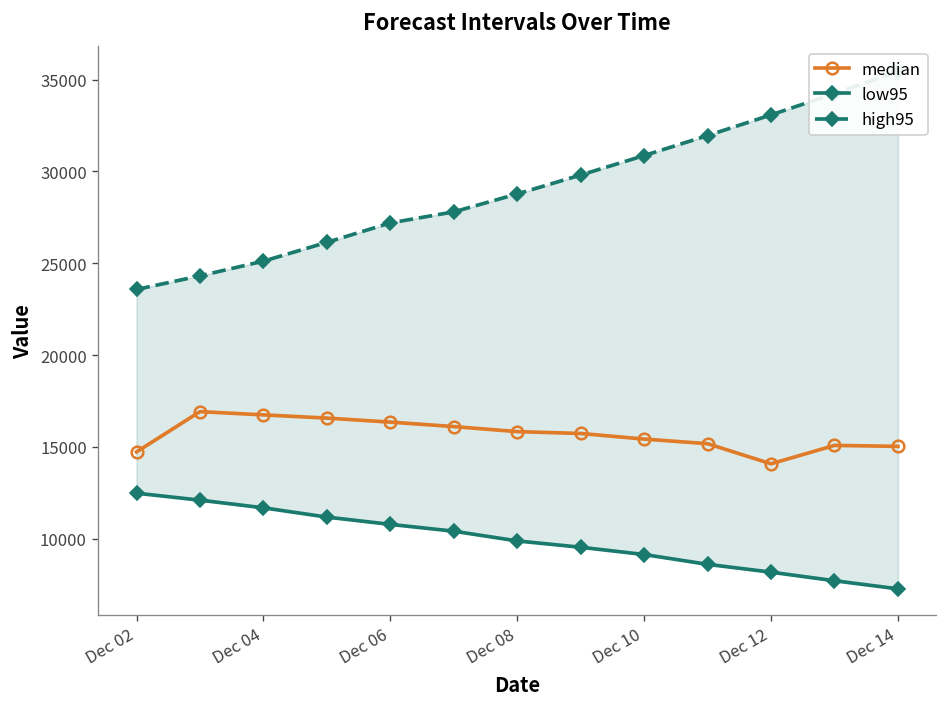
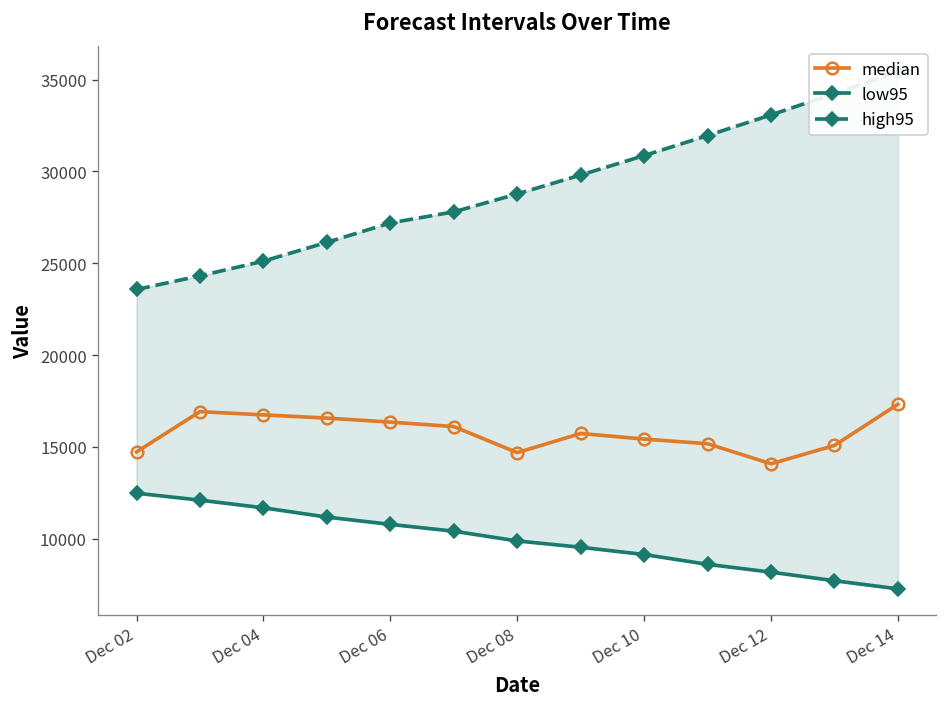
  {
    "median": {
      "Dec 02": 14700,
      "Dec 04": 16700,
      "Dec 06": 16400,
-     "Dec 08": 15800,
+     "Dec 08": 14700,
      "Dec 10": 15400,
      "Dec 12": 14100,
-     "Dec 14": 15000
+     "Dec 14": 17300
    }
  }
